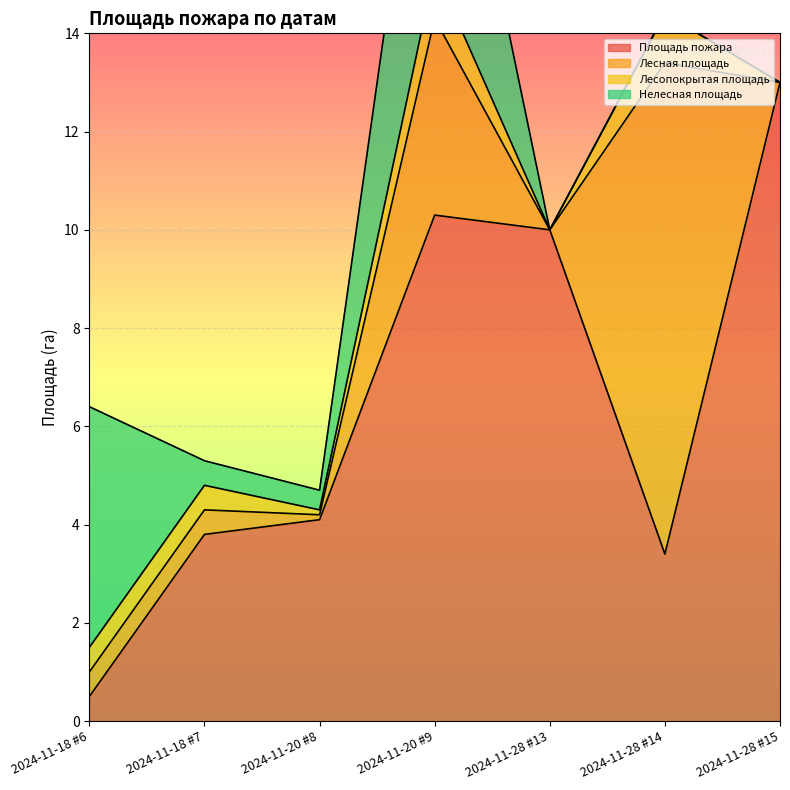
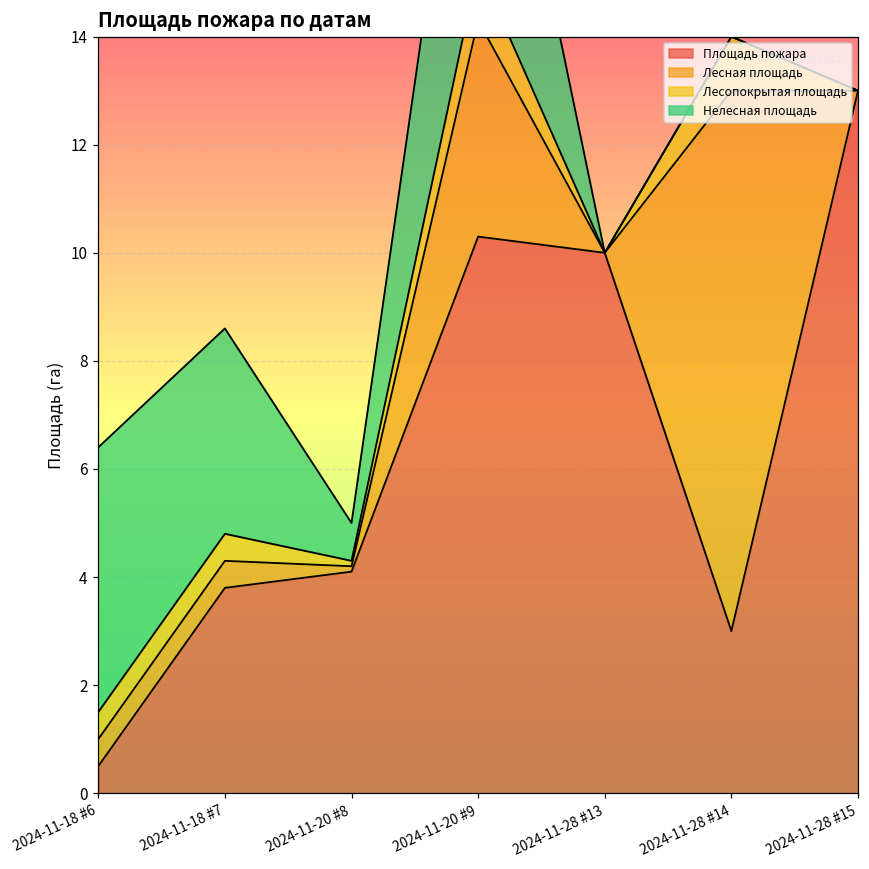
  {
    "Площадь пожара": {
      "2024-11-18 #6": 0.5,
      "2024-11-18 #7": 3.8,
      "2024-11-20 #8": 4.1,
      "2024-11-20 #9": 10.3,
-     "2024-11-28 #14": 3.4
+     "2024-11-28 #14": 3.0
    },
    "Нелесная площадь": {
      "2024-11-18 #6": 4.9,
-     "2024-11-18 #7": 0.5,
-     "2024-11-20 #8": 0.4
+     "2024-11-18 #7": 3.8,
+     "2024-11-20 #8": 0.7
    }
  }
